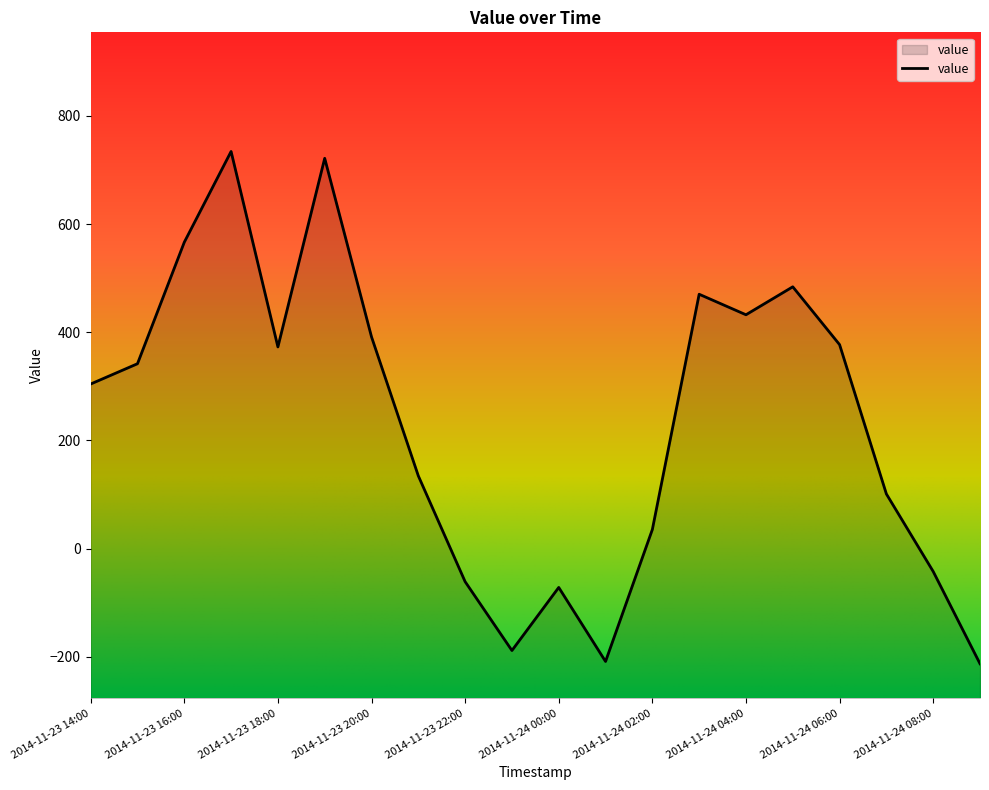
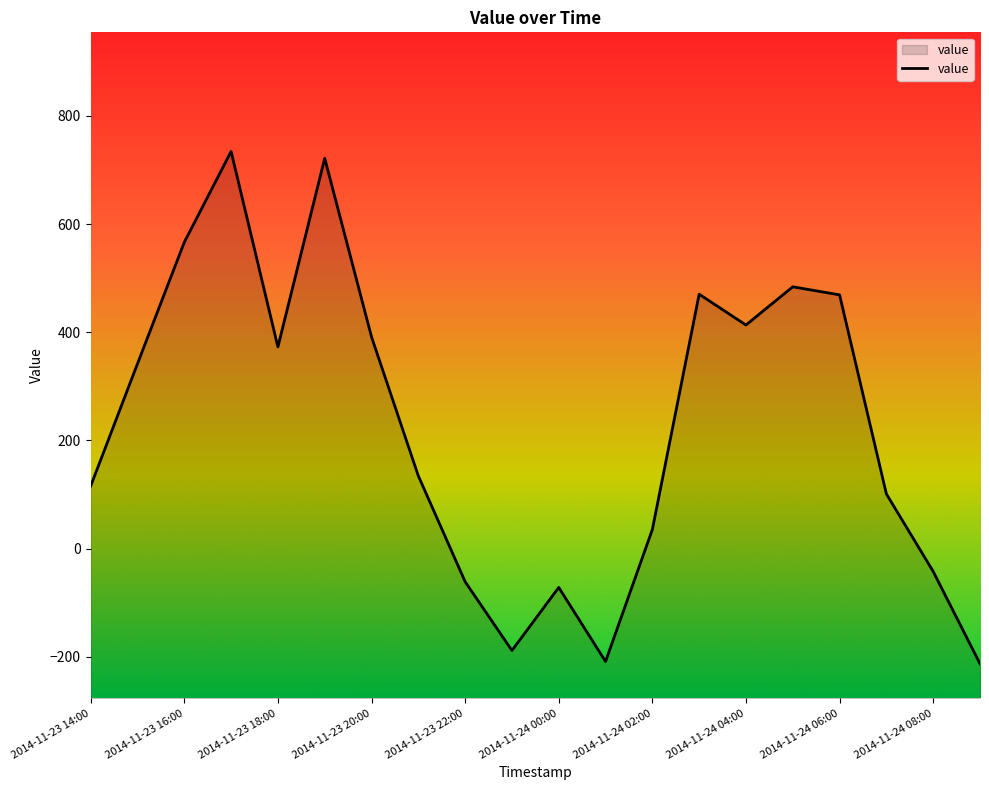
  {
-   "2014-11-23 14:00": 300,
+   "2014-11-23 14:00": 120,
    "2014-11-23 16:00": 570,
    "2014-11-23 18:00": 370,
    "2014-11-23 20:00": 390,
    "2014-11-23 22:00": -60,
    "2014-11-24 00:00": -70,
    "2014-11-24 02:00": 40,
-   "2014-11-24 04:00": 430,
-   "2014-11-24 06:00": 380,
+   "2014-11-24 04:00": 410,
+   "2014-11-24 06:00": 470,
    "2014-11-24 08:00": -40
  }
